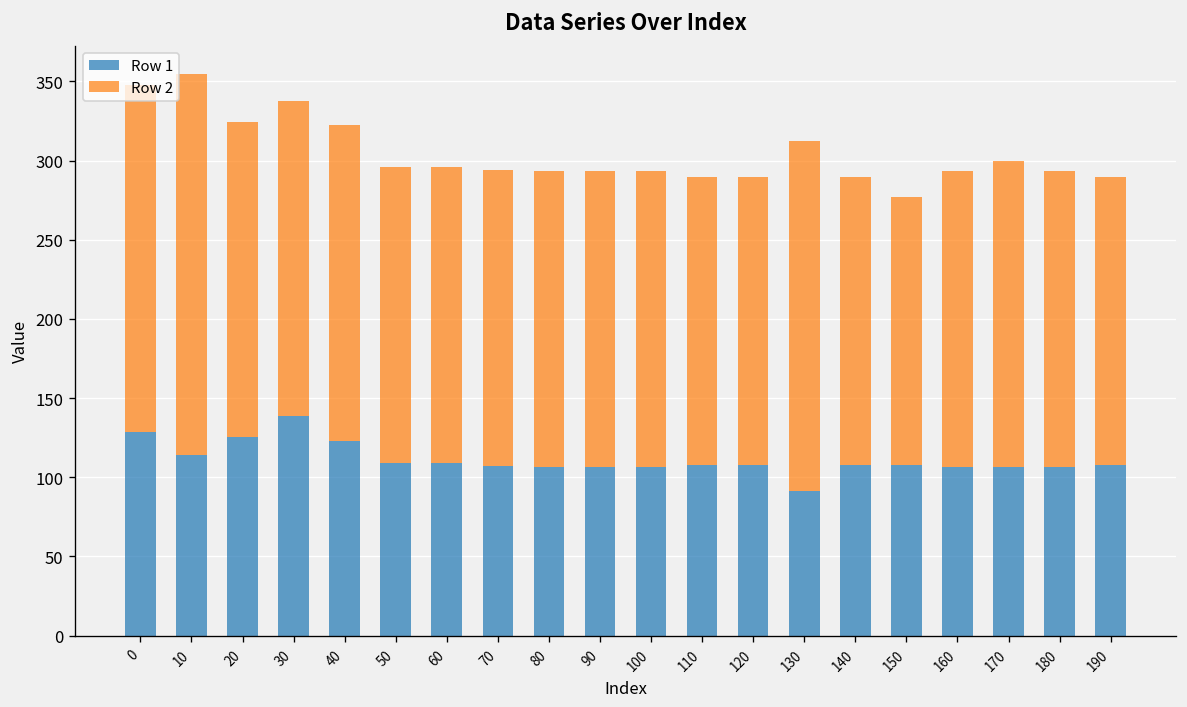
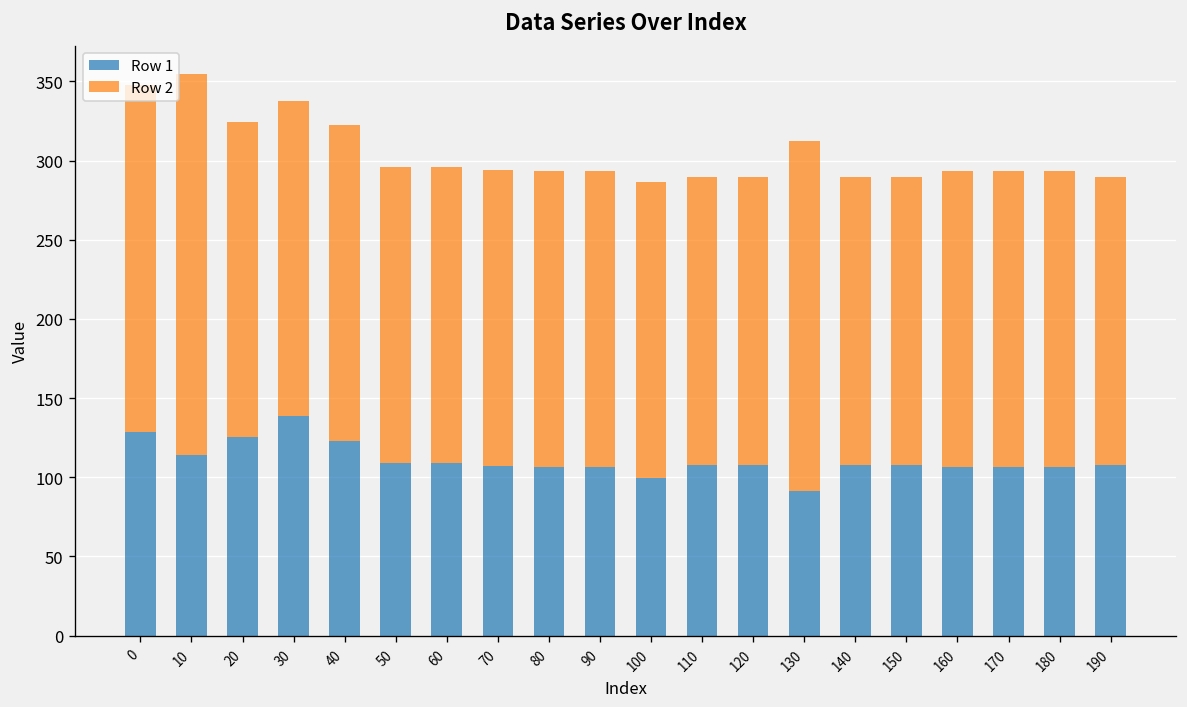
  {
    "Row 1": {
      "0": 129,
      "10": 114,
      "20": 126,
      "30": 139,
      "40": 123,
      "50": 109,
      "60": 109,
      "70": 107,
      "80": 107,
      "90": 107,
-     "100": 107,
+     "100": 99,
      "110": 108,
      "120": 108,
      "130": 92,
      "140": 108,
      "150": 108,
      "160": 107,
      "170": 107,
      "180": 107,
      "190": 108
    },
    "Row 2": {
      "10": 241,
      "20": 199,
      "30": 199,
      "40": 199,
      "50": 187,
      "60": 187,
      "70": 187,
      "80": 187,
      "90": 187,
      "100": 187,
      "110": 182,
      "120": 182,
      "130": 221,
      "140": 182,
-     "150": 169,
+     "150": 182,
      "160": 187,
-     "170": 193,
+     "170": 187,
      "180": 187,
      "190": 182
    }
  }
